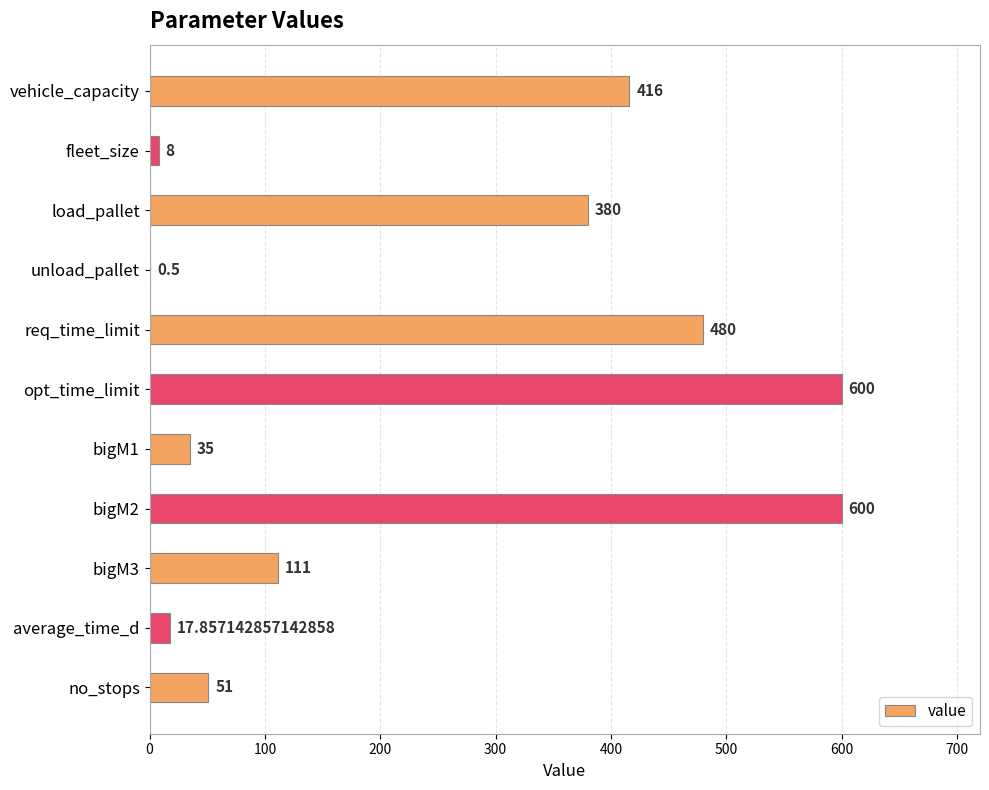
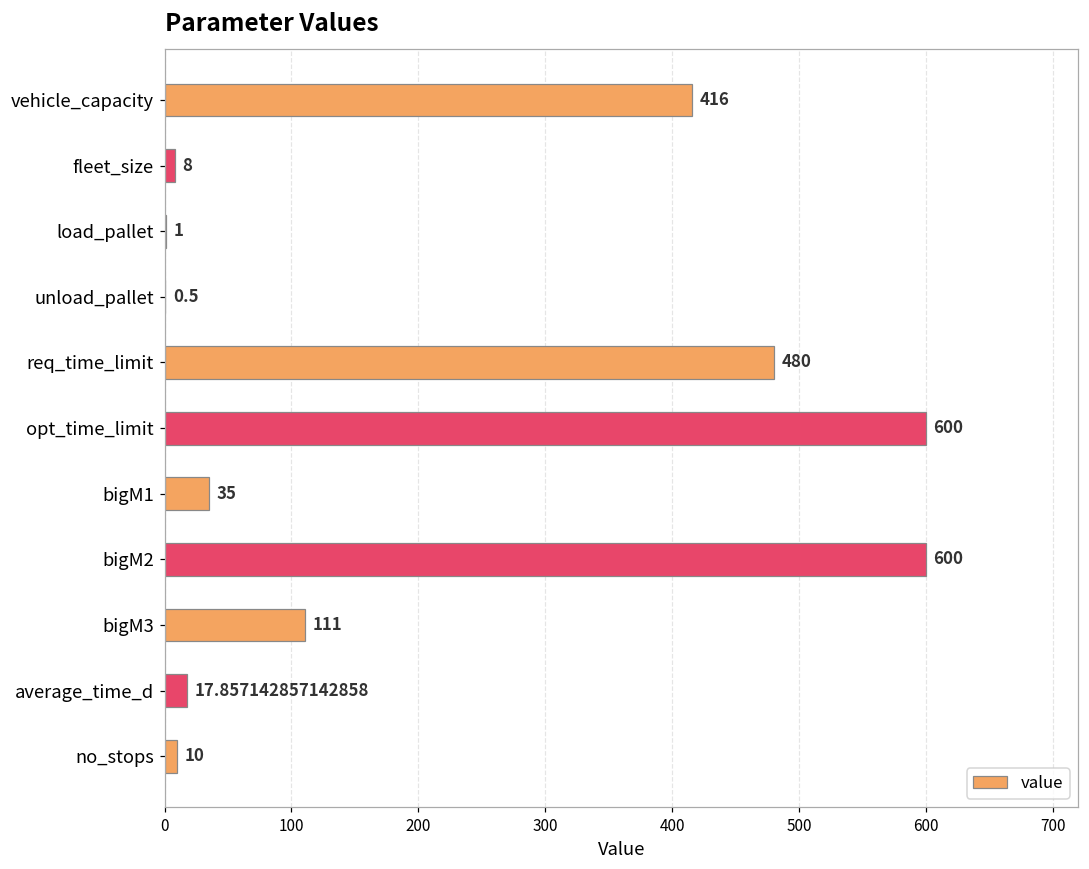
  {
    "vehicle_capacity": 416,
    "fleet_size": 8,
-   "load_pallet": 380,
+   "load_pallet": 1,
    "unload_pallet": 0.5,
    "req_time_limit": 480,
    "opt_time_limit": 600,
    "bigM1": 35,
    "bigM2": 600,
    "bigM3": 111,
    "average_time_d": 17.857142857142858,
-   "no_stops": 51
+   "no_stops": 10
  }
